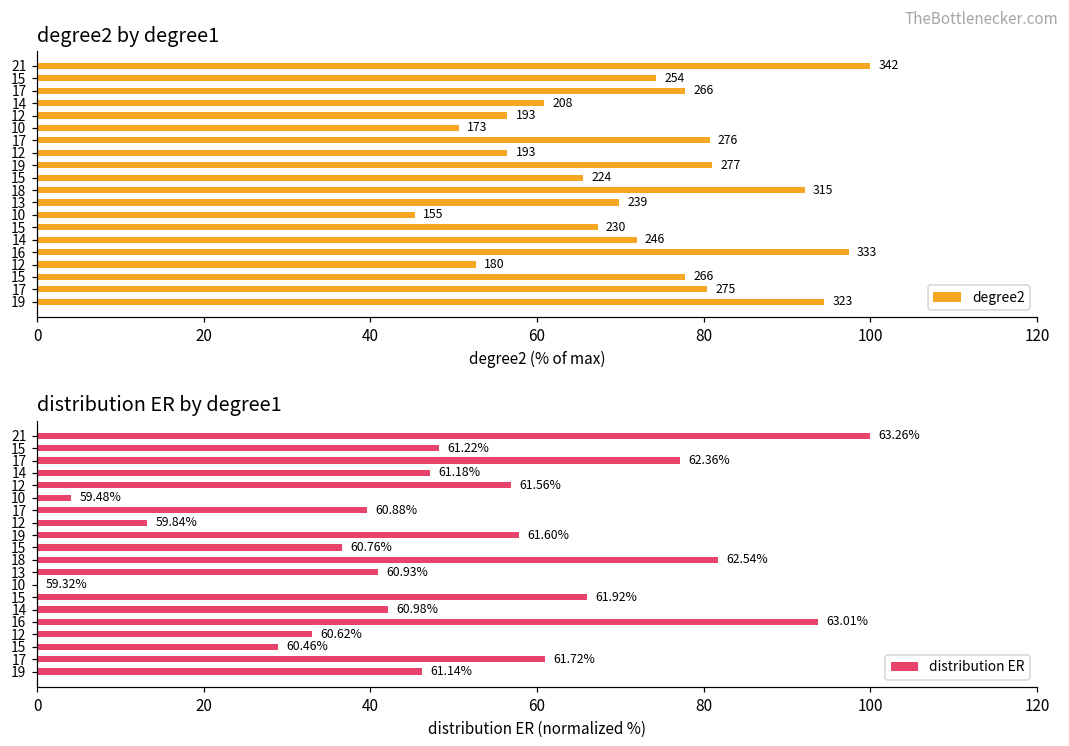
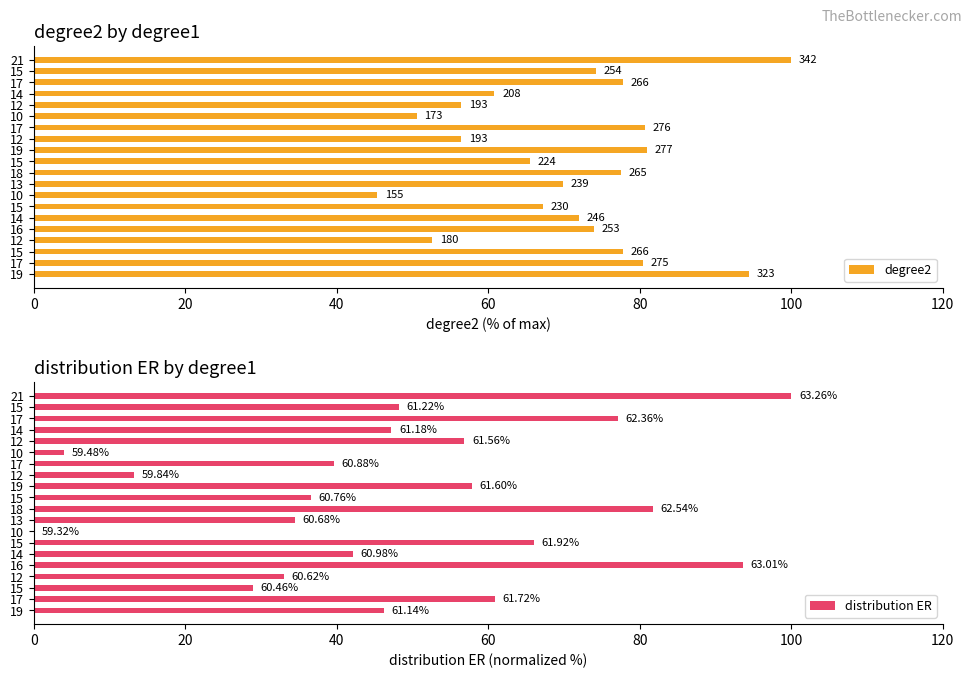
  {
    "degree2 by degree1": {
-     "18": "315",
-     "16": "333"
+     "18": "265",
+     "16": "253"
    },
    "distribution ER by degree1": {
-     "13": "60.93%"
+     "13": "60.68%"
    }
  }
